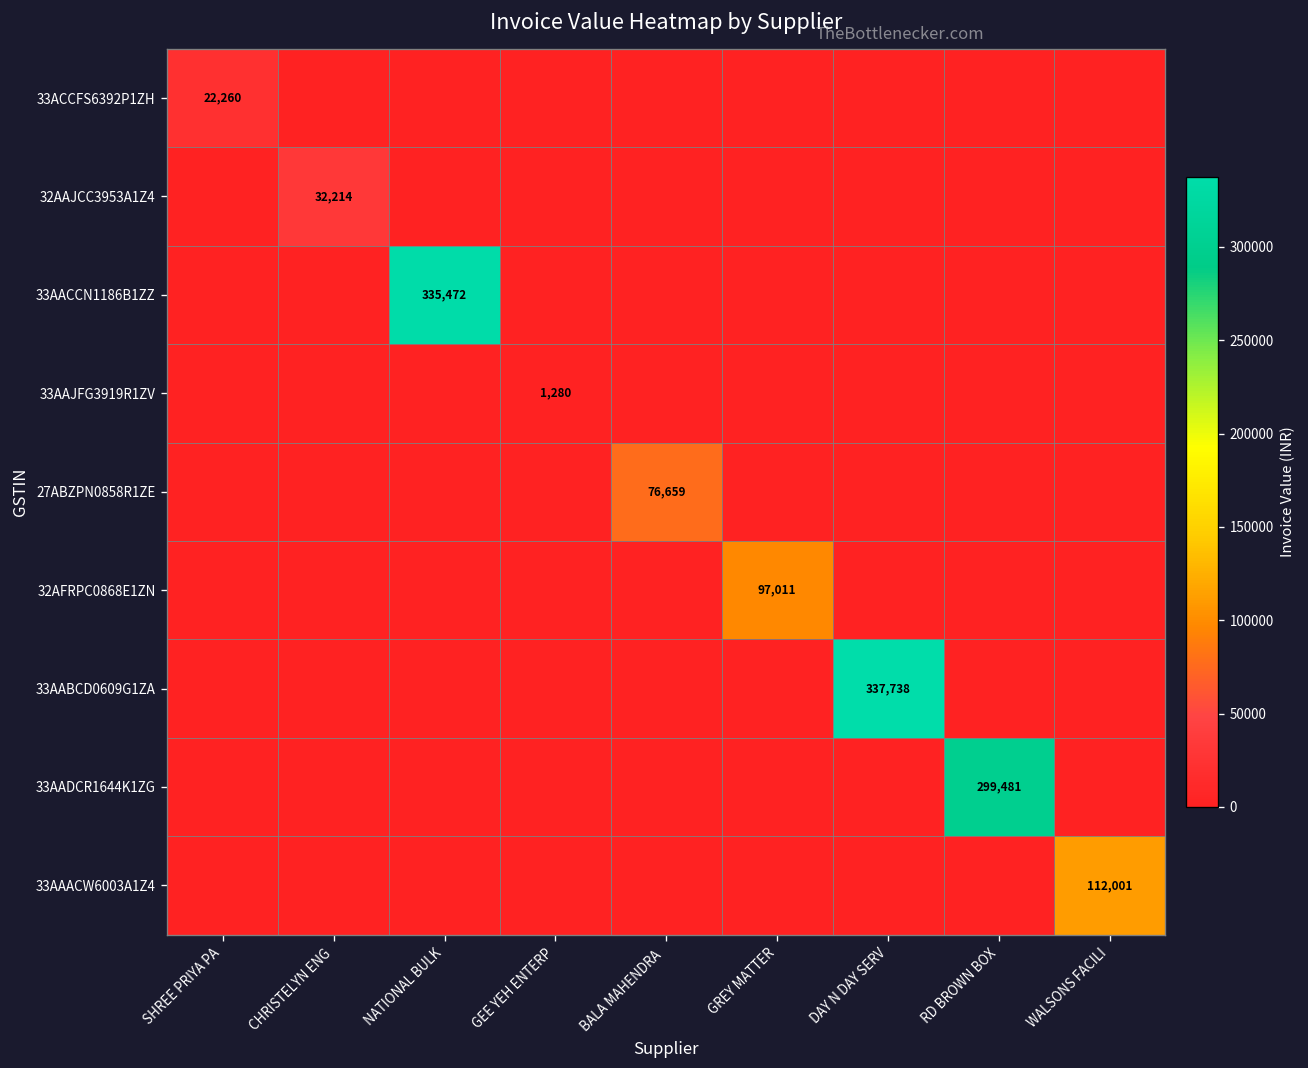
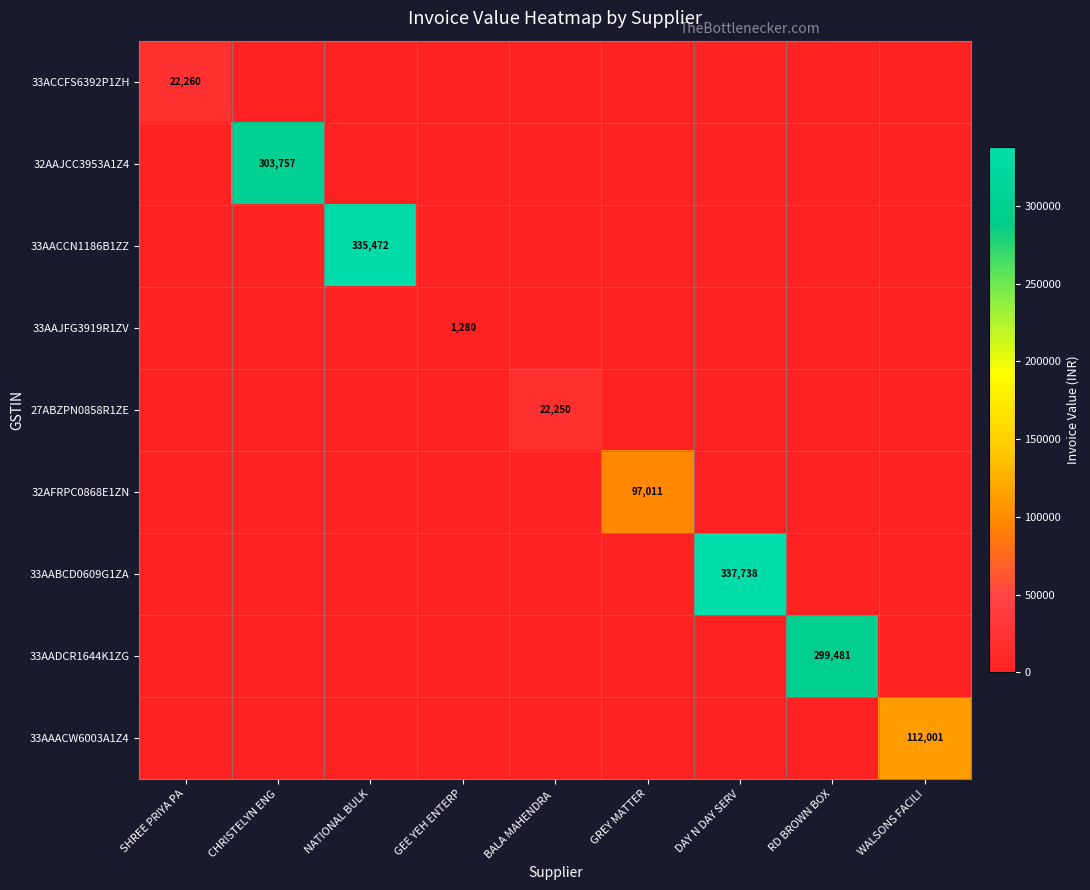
  {
    "33ACCFS6392P1ZH": {
      "SHREE PRIYA PA": "22,260"
    },
    "32AAJCC3953A1Z4": {
-     "CHRISTELYN ENG": "32,214"
+     "CHRISTELYN ENG": "303,757"
    },
    "33AACCN1186B1ZZ": {
      "NATIONAL BULK": "335,472"
    },
    "33AAJFG3919R1ZV": {
      "GEE YEH ENTERP": "1,280"
    },
    "27ABZPN0858R1ZE": {
-     "BALA MAHENDRA": "76,659"
+     "BALA MAHENDRA": "22,250"
    },
    "32AFRPC0868E1ZN": {
      "GREY MATTER": "97,011"
    },
    "33AABCD0609G1ZA": {
      "DAY N DAY SERV": "337,738"
    },
    "33AADCR1644K1ZG": {
      "RD BROWN BOX": "299,481"
    },
    "33AAACW6003A1Z4": {
      "WALSONS FACILI": "112,001"
    }
  }
